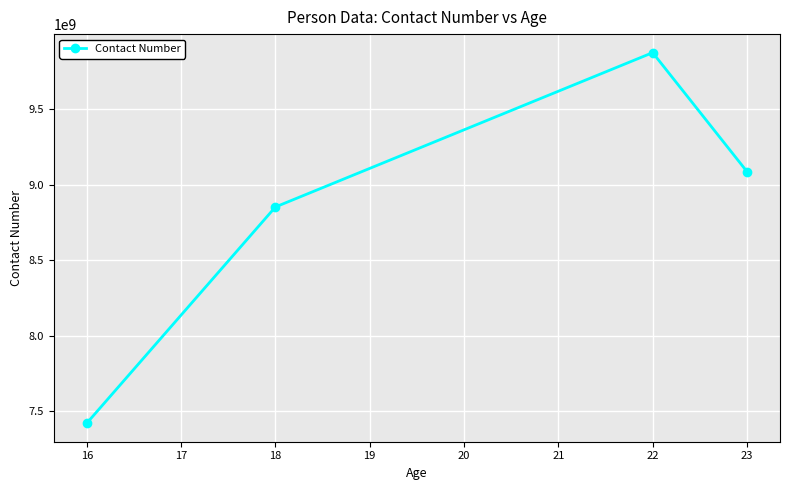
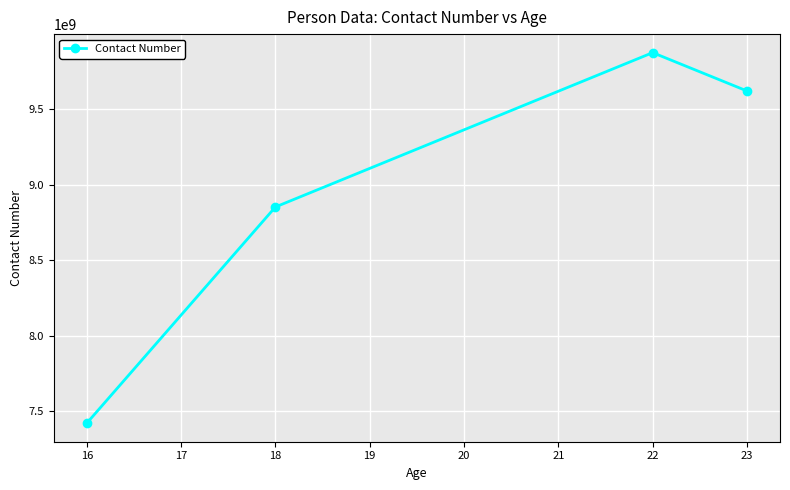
  {
    "16": 7420000000,
    "18": 8850000000,
    "22": 9880000000,
-   "23": 9090000000
+   "23": 9620000000
  }
